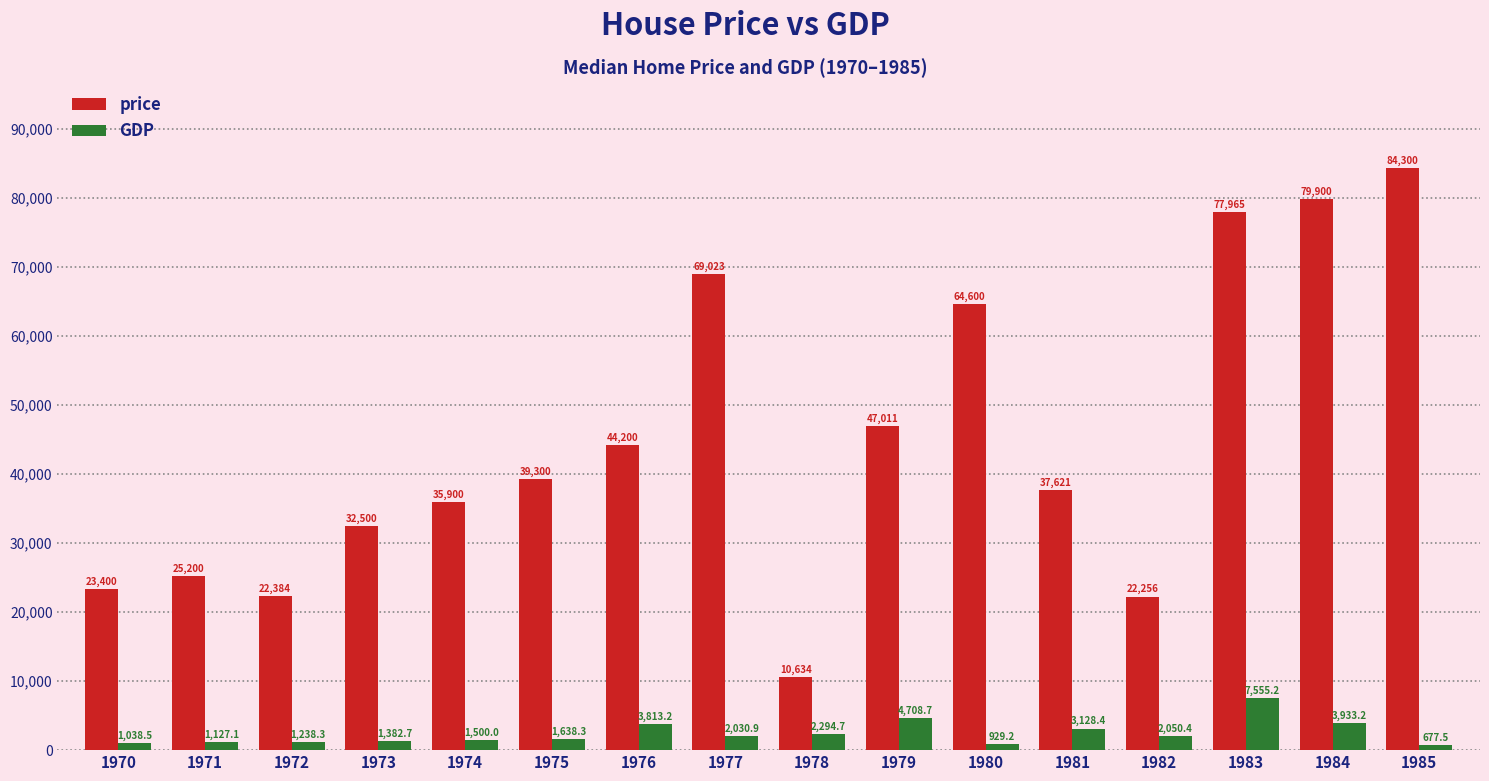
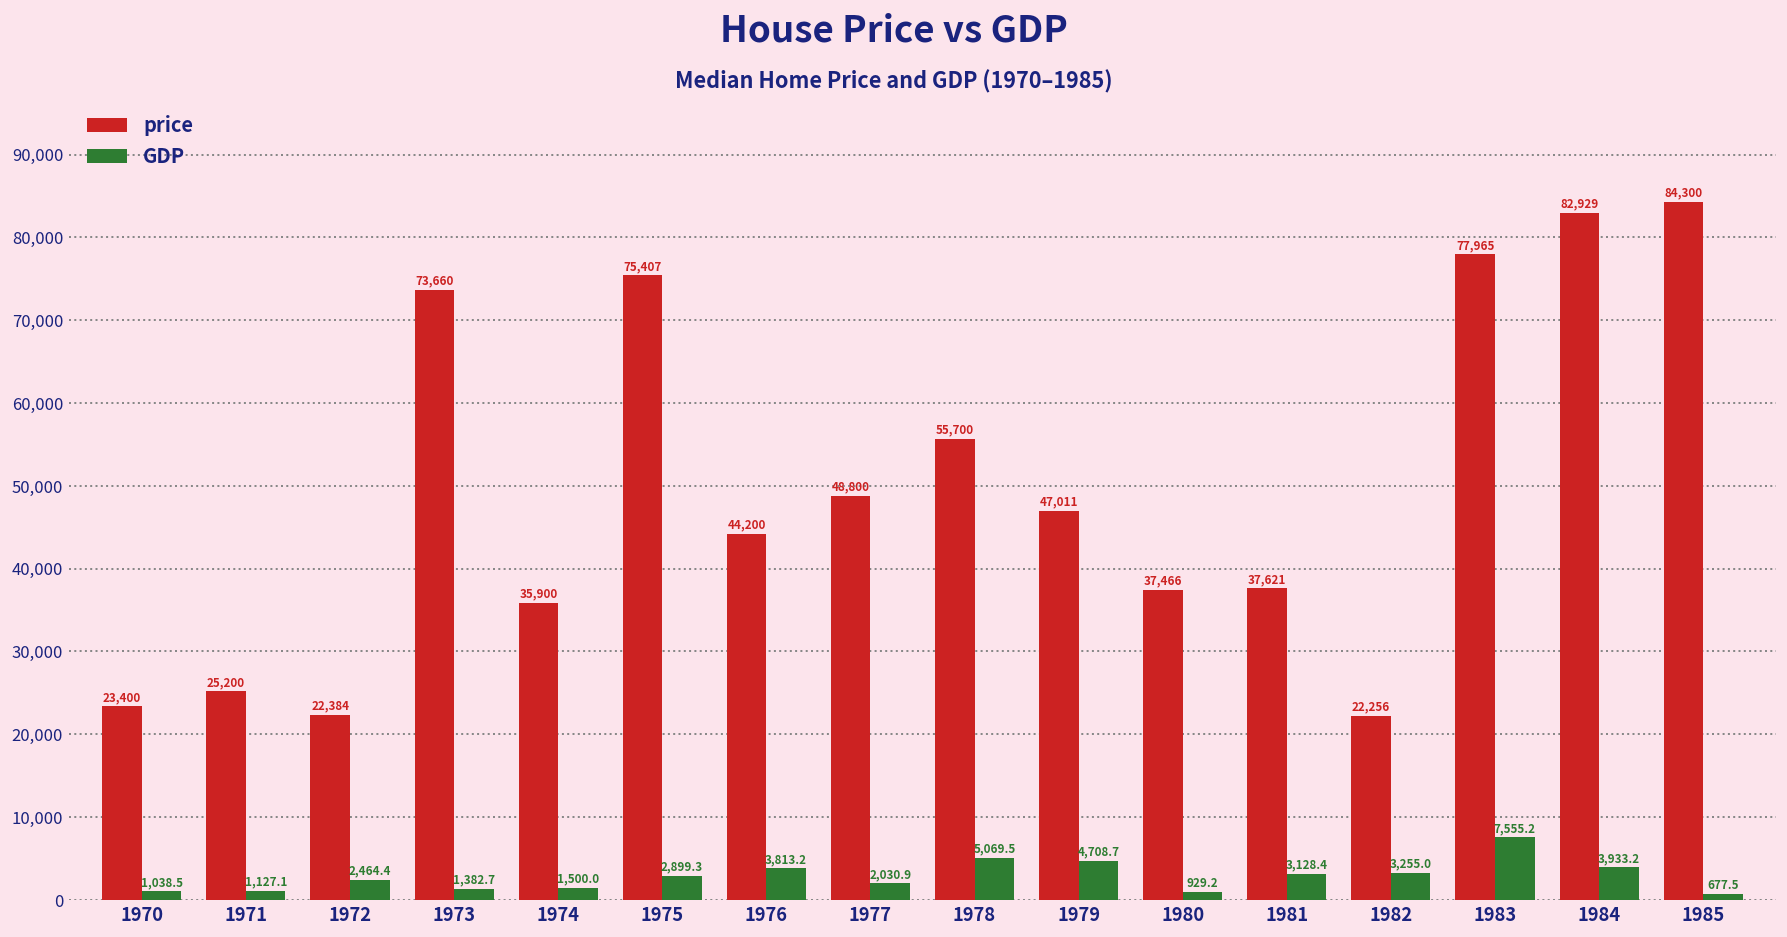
  {
    "price": {
      "1970": "23,400",
      "1971": "25,200",
      "1972": "22,384",
-     "1973": "32,500",
+     "1973": "73,660",
      "1974": "35,900",
-     "1975": "39,300",
+     "1975": "75,407",
      "1976": "44,200",
-     "1977": "69,023",
-     "1978": "10,634",
+     "1977": "48,800",
+     "1978": "55,700",
      "1979": "47,011",
-     "1980": "64,600",
+     "1980": "37,466",
      "1981": "37,621",
      "1982": "22,256",
      "1983": "77,965",
-     "1984": "79,900",
+     "1984": "82,929",
      "1985": "84,300"
    },
    "GDP": {
      "1970": "1,038.5",
      "1971": "1,127.1",
-     "1972": "1,238.3",
+     "1972": "2,464.4",
      "1973": "1,382.7",
      "1974": "1,500.0",
-     "1975": "1,638.3",
+     "1975": "2,899.3",
      "1976": "3,813.2",
      "1977": "2,030.9",
-     "1978": "2,294.7",
+     "1978": "5,069.5",
      "1979": "4,708.7",
      "1980": "929.2",
      "1981": "3,128.4",
-     "1982": "2,050.4",
+     "1982": "3,255.0",
      "1983": "7,555.2",
      "1984": "3,933.2",
      "1985": "677.5"
    }
  }
